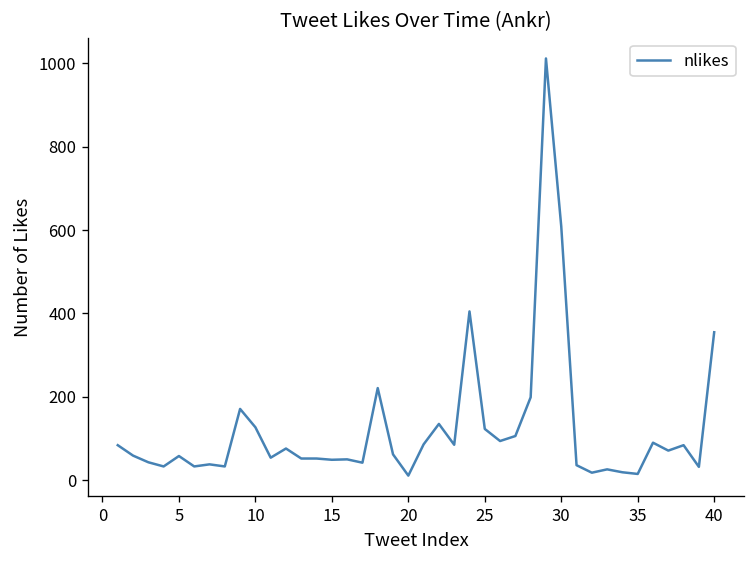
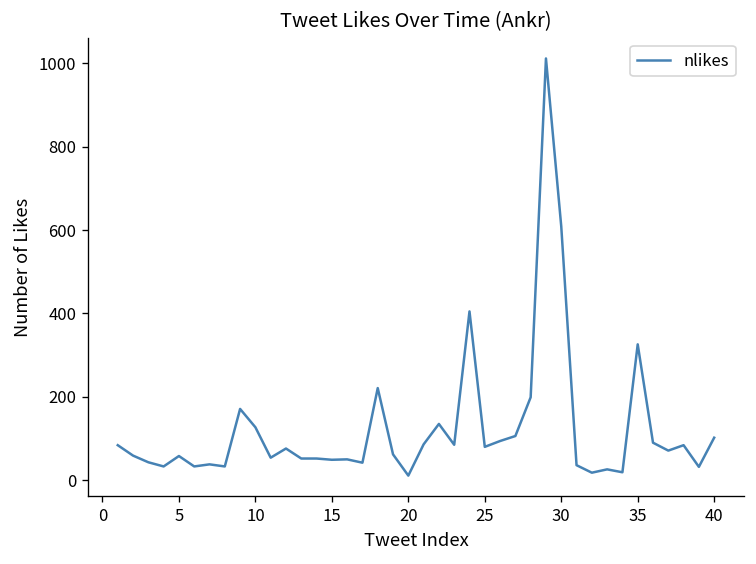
  {
    "5": 60,
    "10": 130,
    "15": 50,
    "20": 10,
-   "25": 120,
+   "25": 80,
    "30": 610,
-   "35": 20,
-   "40": 360
+   "35": 330,
+   "40": 100
  }
